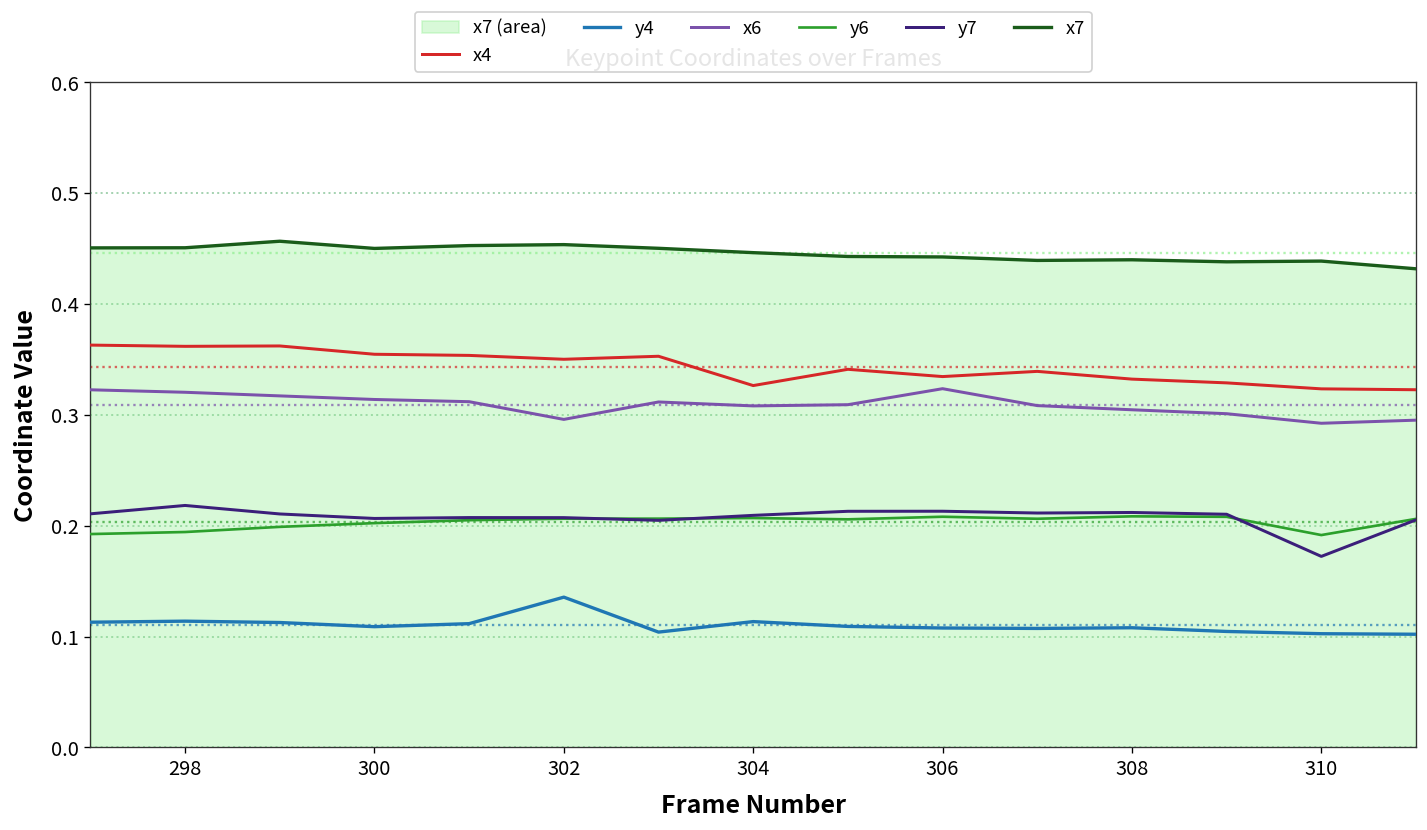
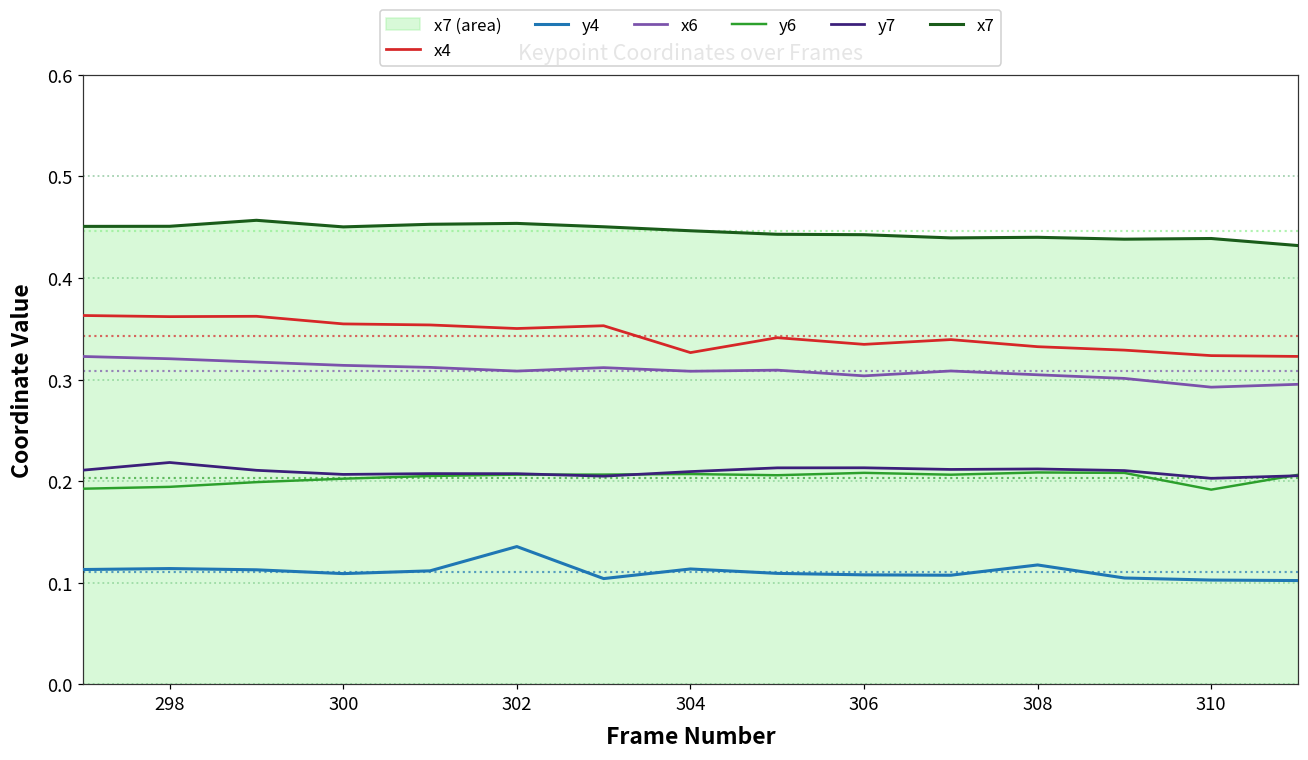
  {
    "x4": {
      "298": 0.36,
      "300": 0.35,
      "302": 0.35,
      "304": 0.33,
      "306": 0.33,
      "308": 0.33,
      "310": 0.32
    },
    "y4": {
      "298": 0.11,
      "300": 0.11,
      "302": 0.14,
      "304": 0.11,
      "306": 0.11,
-     "308": 0.11,
+     "308": 0.12,
      "310": 0.10
    },
    "x6": {
      "298": 0.32,
      "300": 0.31,
-     "302": 0.30,
+     "302": 0.31,
      "304": 0.31,
-     "306": 0.32,
+     "306": 0.30,
      "308": 0.30,
      "310": 0.29
    },
    "y6": {
      "298": 0.19,
      "300": 0.20,
      "306": 0.21,
      "308": 0.21,
      "310": 0.19
    },
    "y7": {
      "298": 0.22,
      "300": 0.21,
      "306": 0.21,
      "308": 0.21,
-     "310": 0.17
+     "310": 0.20
    },
    "x7 (area)": {
      "298": 0.45,
      "300": 0.45,
      "302": 0.45,
      "304": 0.45,
      "306": 0.44,
      "308": 0.44,
      "310": 0.44
    }
  }
